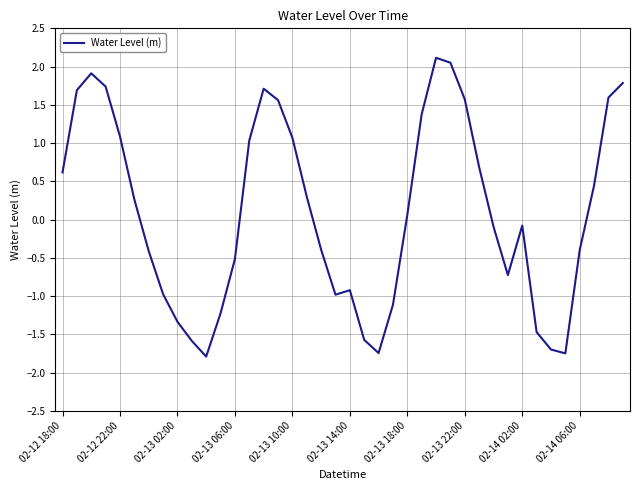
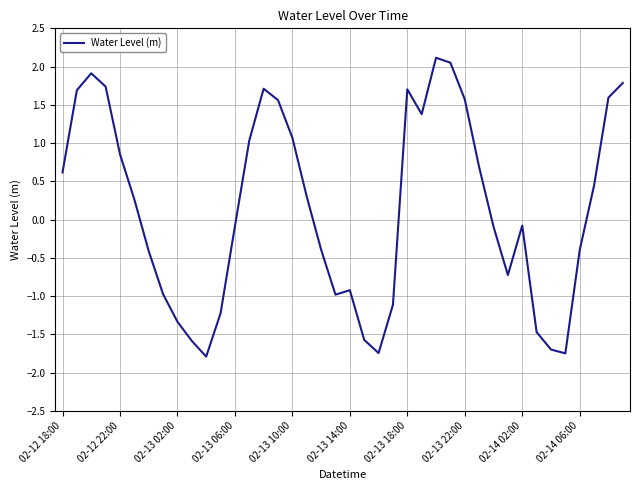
  {
    "02-12 18:00": 0.6,
-   "02-12 22:00": 1.1,
+   "02-12 22:00": 0.9,
    "02-13 02:00": -1.3,
-   "02-13 06:00": -0.5,
+   "02-13 06:00": -0.1,
    "02-13 10:00": 1.1,
    "02-13 14:00": -0.9,
-   "02-13 18:00": 0.1,
+   "02-13 18:00": 1.7,
    "02-13 22:00": 1.6,
    "02-14 02:00": -0.1,
    "02-14 06:00": -0.4
  }
